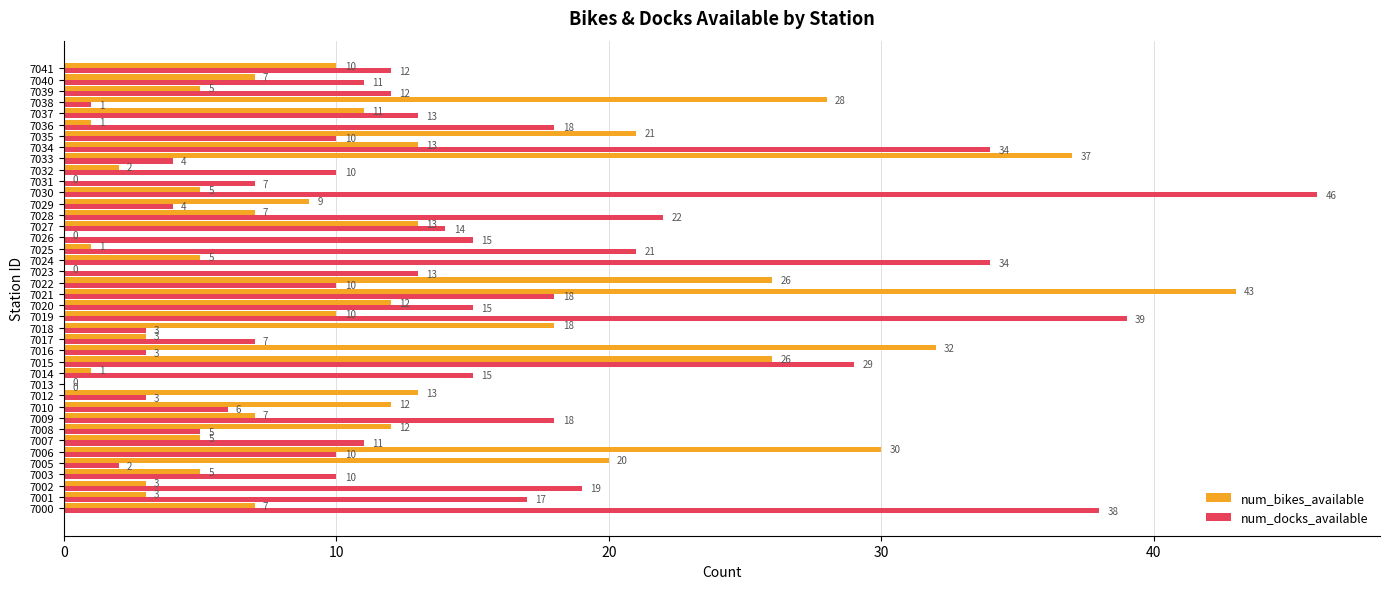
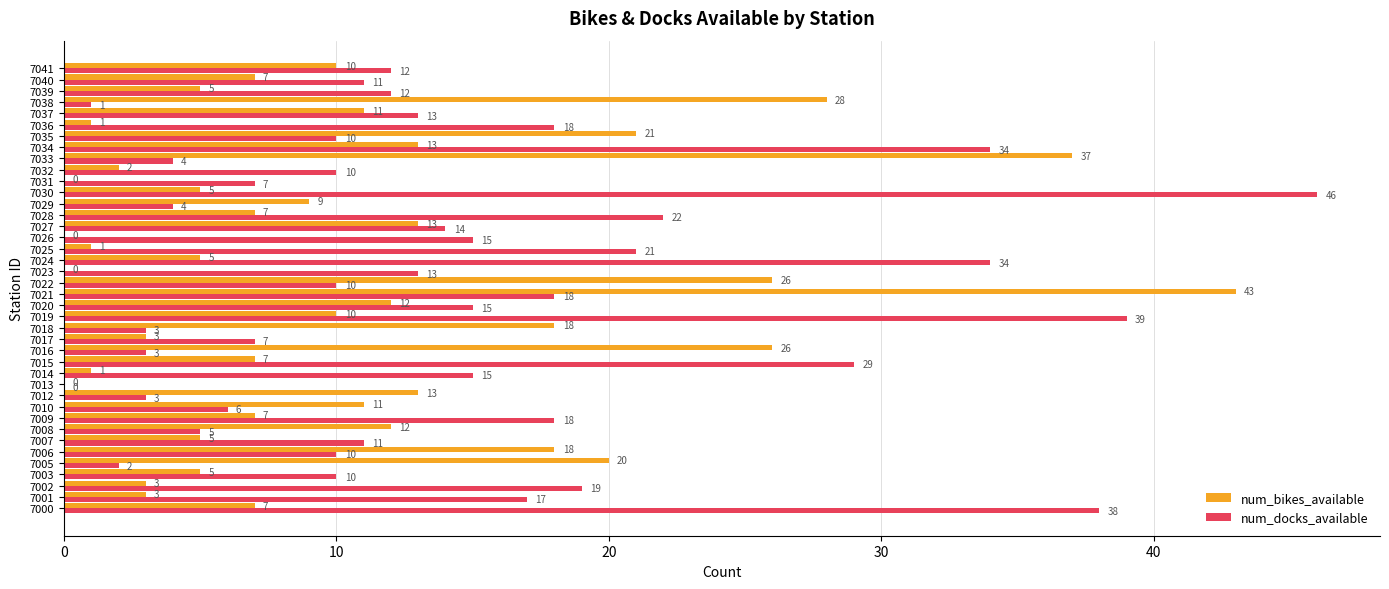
  {
    "num_bikes_available": {
      "7041": 10,
      "7040": 7,
      "7039": 5,
      "7038": 28,
      "7037": 11,
      "7036": 1,
      "7035": 21,
      "7034": 13,
      "7033": 37,
      "7032": 2,
      "7031": 0,
      "7030": 5,
      "7029": 9,
      "7028": 7,
      "7027": 13,
      "7026": 0,
      "7025": 1,
      "7024": 5,
      "7023": 0,
      "7022": 26,
      "7021": 43,
      "7020": 12,
      "7019": 10,
      "7018": 18,
-     "7016": 32,
-     "7015": 26,
+     "7016": 26,
+     "7015": 7,
      "7014": 1,
      "7012": 13,
-     "7010": 12,
+     "7010": 11,
      "7009": 7,
      "7008": 12,
-     "7006": 30,
+     "7006": 18,
      "7005": 20,
      "7003": 5,
      "7002": 3,
      "7001": 3,
      "7000": 7
    },
    "num_docks_available": {
      "7041": 12,
      "7040": 11,
      "7039": 12,
      "7038": 1,
      "7037": 13,
      "7036": 18,
      "7035": 10,
      "7034": 34,
      "7033": 4,
      "7032": 10,
      "7031": 7,
      "7030": 46,
      "7029": 4,
      "7028": 22,
      "7027": 14,
      "7026": 15,
      "7025": 21,
      "7024": 34,
      "7023": 13,
      "7022": 10,
      "7021": 18,
      "7020": 15,
      "7019": 39,
      "7017": 7,
      "7016": 3,
      "7015": 29,
      "7014": 15,
      "7012": 3,
      "7010": 6,
      "7009": 18,
      "7007": 11,
      "7006": 10,
      "7005": 2,
      "7003": 10,
      "7002": 19,
      "7001": 17,
      "7000": 38
    }
  }
